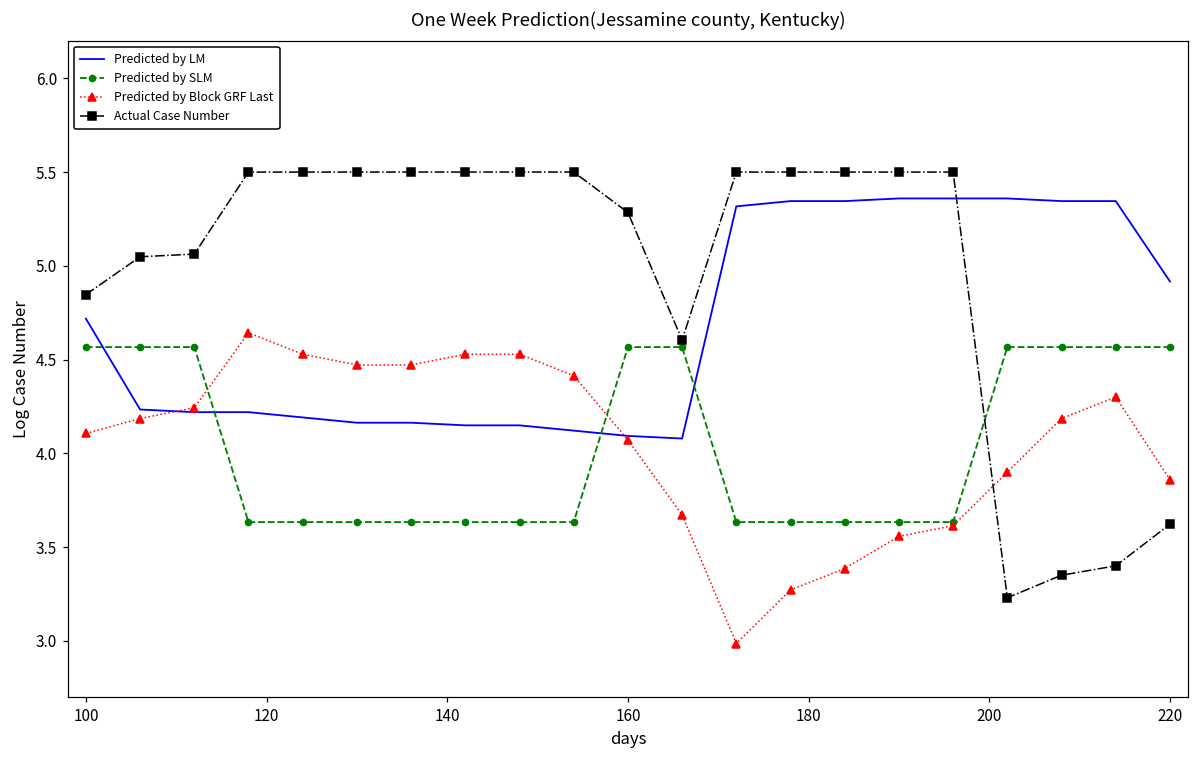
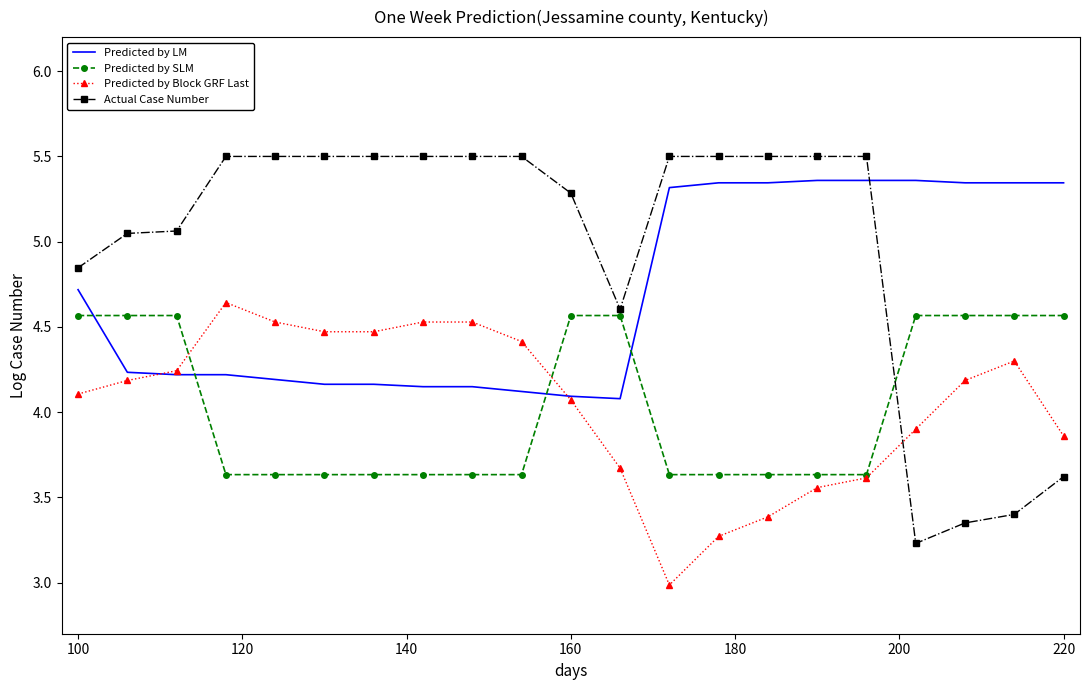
  {
    "Predicted by LM": {
      "100": 4.72,
      "160": 4.09,
-     "220": 4.92
+     "220": 5.35
    },
    "Predicted by SLM": {
      "100": 4.57,
      "160": 4.57,
      "220": 4.57
    },
    "Predicted by Block GRF Last": {
      "100": 4.11,
      "160": 4.07,
      "220": 3.86
    },
    "Actual Case Number": {
      "100": 4.85,
      "160": 5.28,
      "220": 3.62
    }
  }
